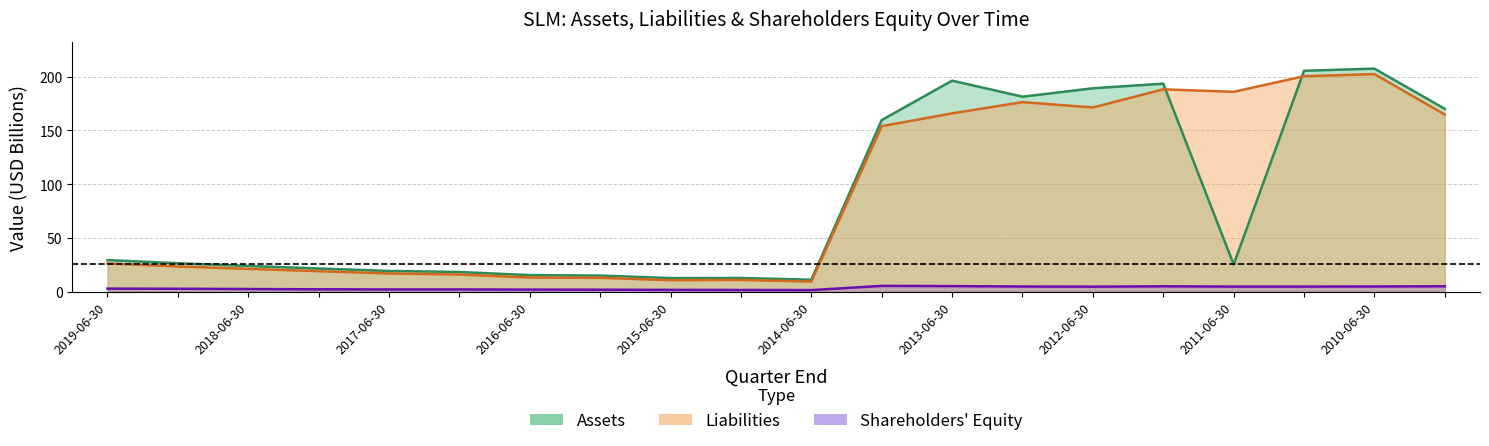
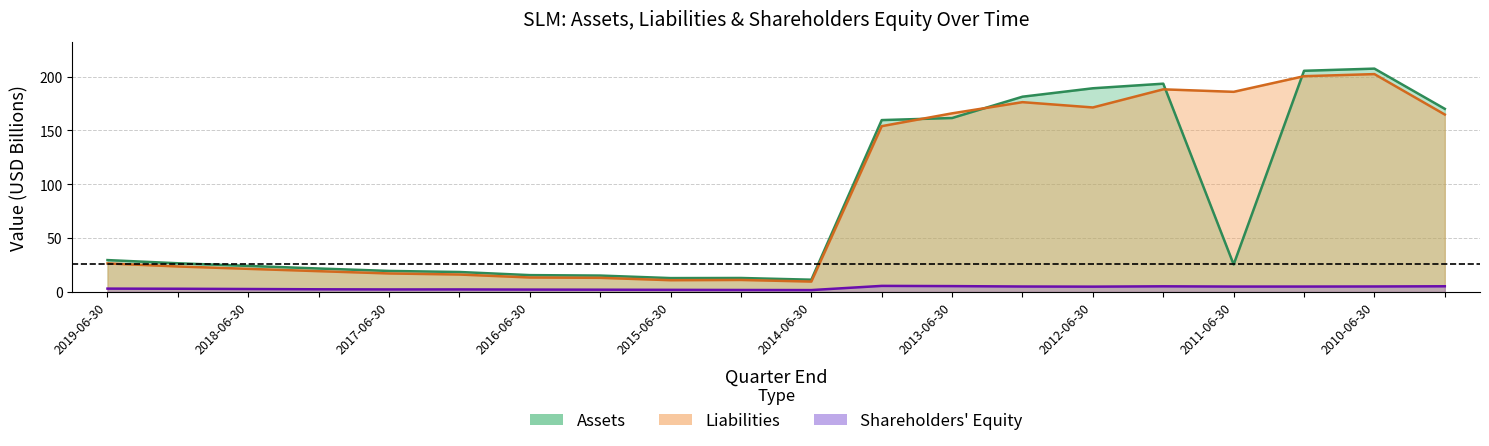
  {
    "Assets": {
      "2019-06-30": 30,
      "2018-06-30": 24,
-     "2013-06-30": 196,
+     "2013-06-30": 161,
      "2012-06-30": 189,
      "2011-06-30": 26,
      "2010-06-30": 207
    },
    "Liabilities": {
      "2019-06-30": 26,
      "2018-06-30": 21,
      "2013-06-30": 166,
      "2012-06-30": 171,
      "2011-06-30": 186,
      "2010-06-30": 202
    },
    "Shareholders' Equity": {
      "2019-06-30": 3,
      "2018-06-30": 3,
      "2017-06-30": 2,
      "2016-06-30": 2,
      "2015-06-30": 2,
      "2014-06-30": 2,
      "2013-06-30": 5,
      "2012-06-30": 5,
      "2011-06-30": 5,
      "2010-06-30": 5
    }
  }
